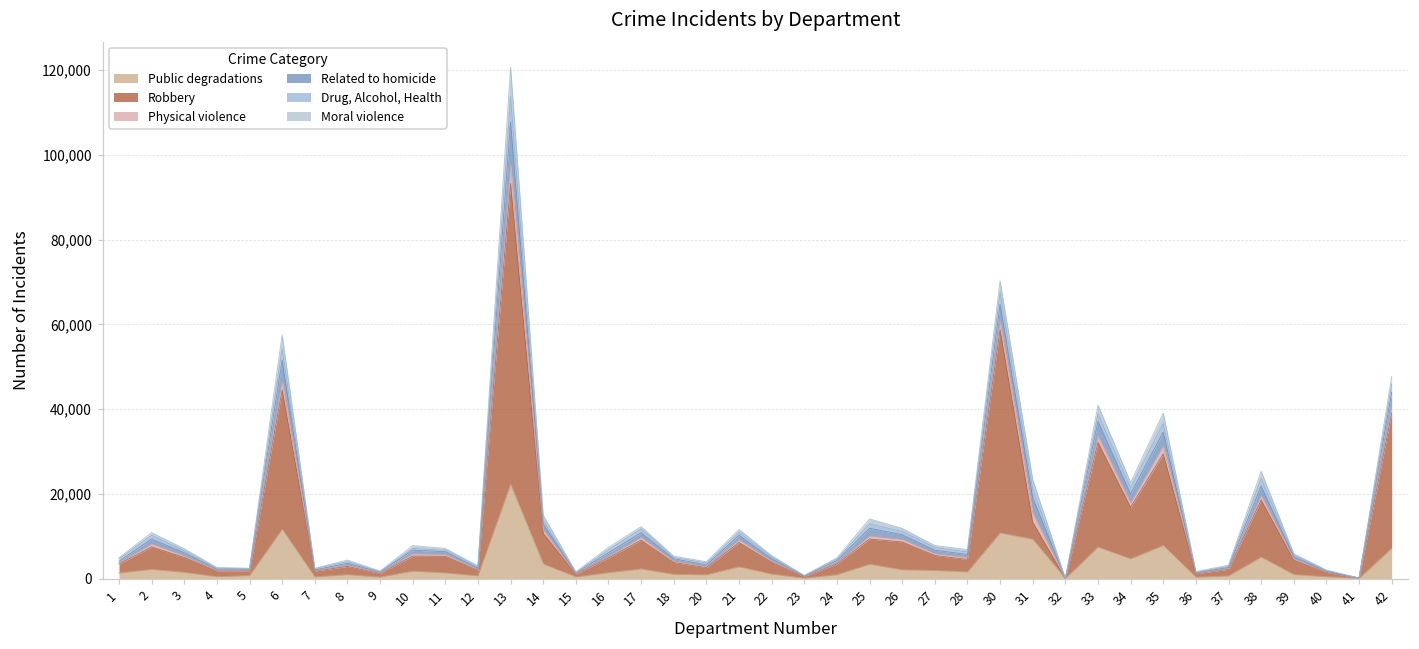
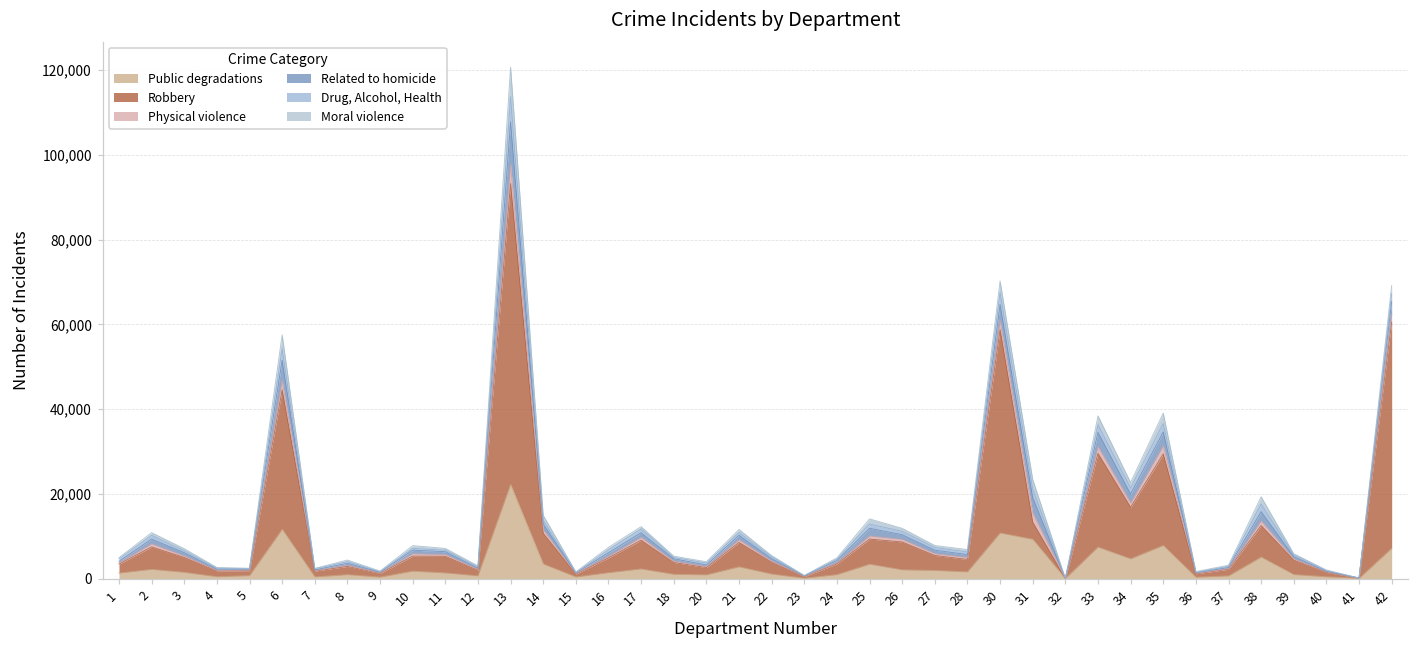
  {
    "Robbery": {
      "2": "5,000",
      "6": "33,000",
      "13": "71,000",
      "14": "7,000",
      "17": "7,000",
      "25": "6,000",
      "30": "48,000",
      "31": "4,000",
-     "33": "25,000",
+     "33": "22,000",
      "34": "12,000",
      "35": "22,000",
-     "38": "13,000",
-     "42": "32,000"
+     "38": "7,000",
+     "42": "53,000"
    }
  }
